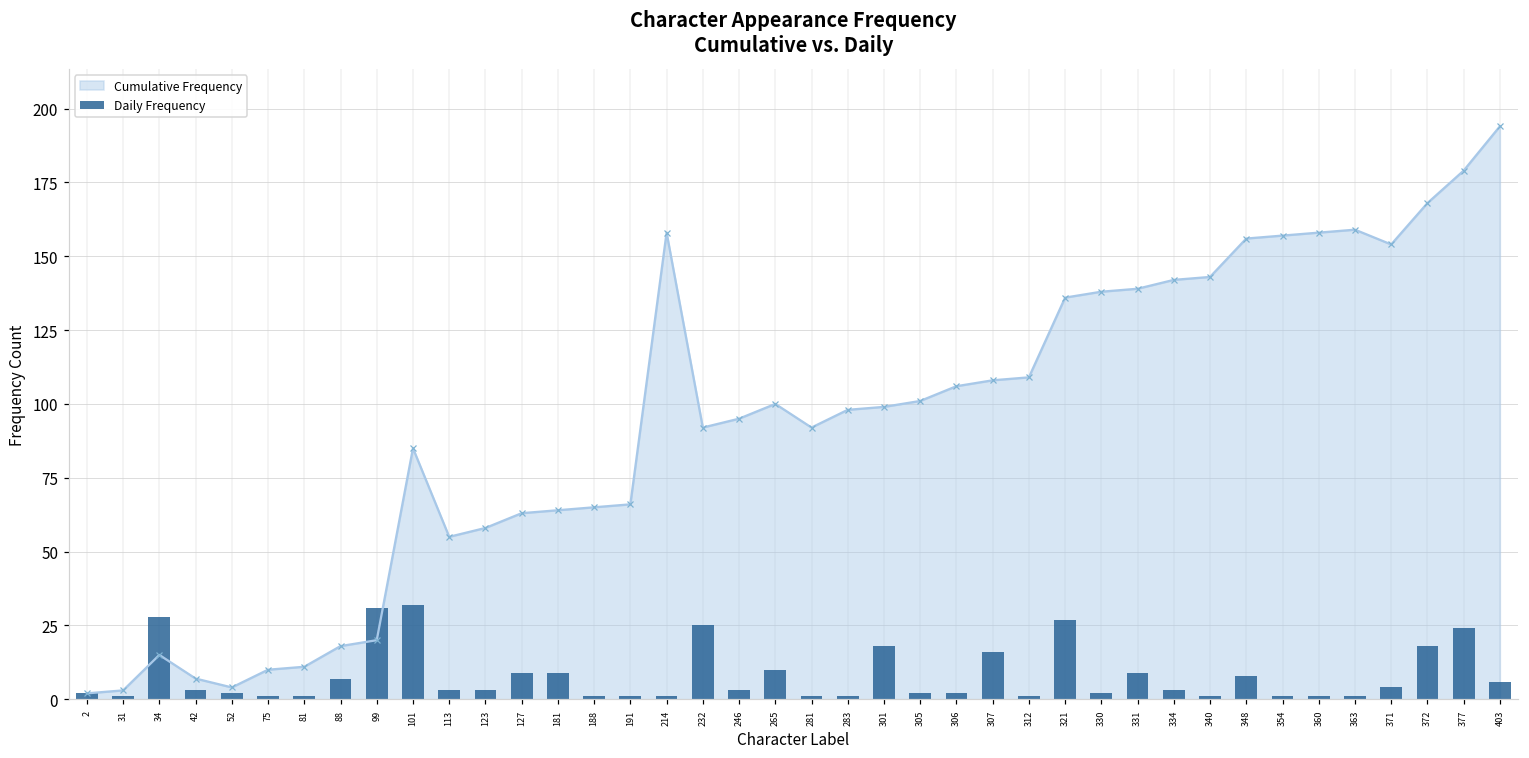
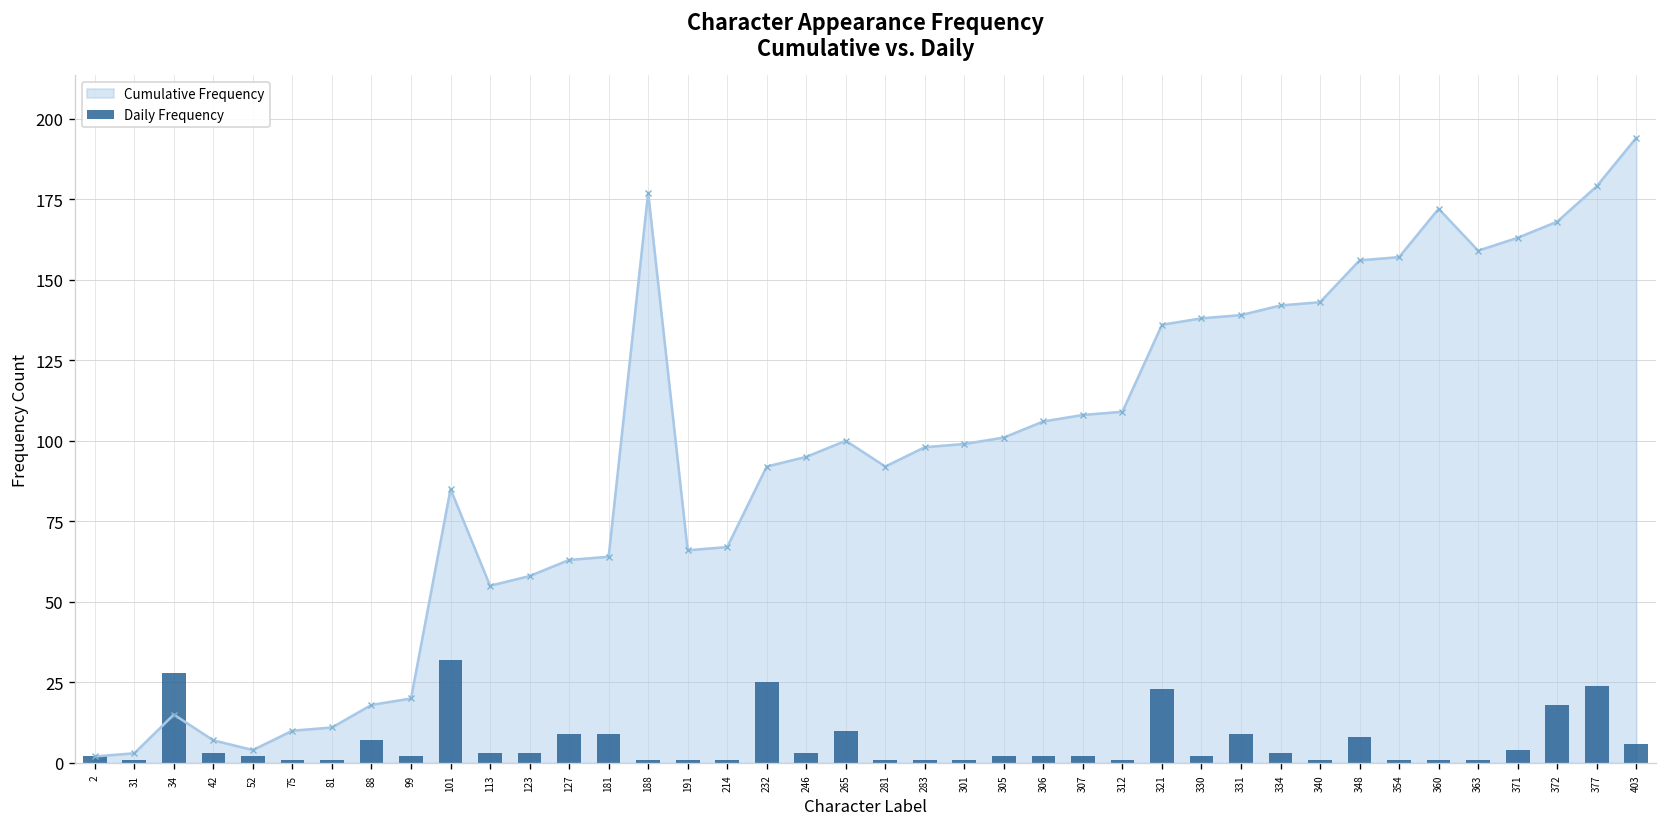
  {
    "Cumulative Frequency": {
      "2": 2,
      "31": 3,
      "34": 15,
      "42": 7,
      "52": 4,
      "75": 10,
      "81": 11,
      "88": 18,
      "99": 20,
      "101": 85,
      "113": 55,
      "123": 58,
      "127": 63,
      "181": 64,
-     "188": 65,
+     "188": 177,
      "191": 66,
-     "214": 158,
+     "214": 67,
      "232": 92,
      "246": 95,
      "265": 100,
      "281": 92,
      "283": 98,
      "301": 99,
      "305": 101,
      "306": 106,
      "307": 108,
      "312": 109,
      "321": 136,
      "330": 138,
      "331": 139,
      "334": 142,
      "340": 143,
      "348": 156,
      "354": 157,
-     "360": 158,
+     "360": 172,
      "363": 159,
-     "371": 154,
+     "371": 163,
      "372": 168,
      "377": 179,
      "403": 194
    },
    "Daily Frequency": {
      "2": 2,
      "31": 1,
      "34": 28,
      "42": 3,
      "52": 2,
      "75": 1,
      "81": 1,
      "88": 7,
-     "99": 31,
+     "99": 2,
      "101": 32,
      "113": 3,
      "123": 3,
      "127": 9,
      "181": 9,
      "188": 1,
      "191": 1,
      "214": 1,
      "232": 25,
      "246": 3,
      "265": 10,
      "281": 1,
      "283": 1,
-     "301": 18,
+     "301": 1,
      "305": 2,
      "306": 2,
-     "307": 16,
+     "307": 2,
      "312": 1,
-     "321": 27,
+     "321": 23,
      "330": 2,
      "331": 9,
      "334": 3,
      "340": 1,
      "348": 8,
      "354": 1,
      "360": 1,
      "363": 1,
      "371": 4,
      "372": 18,
      "377": 24,
      "403": 6
    }
  }
